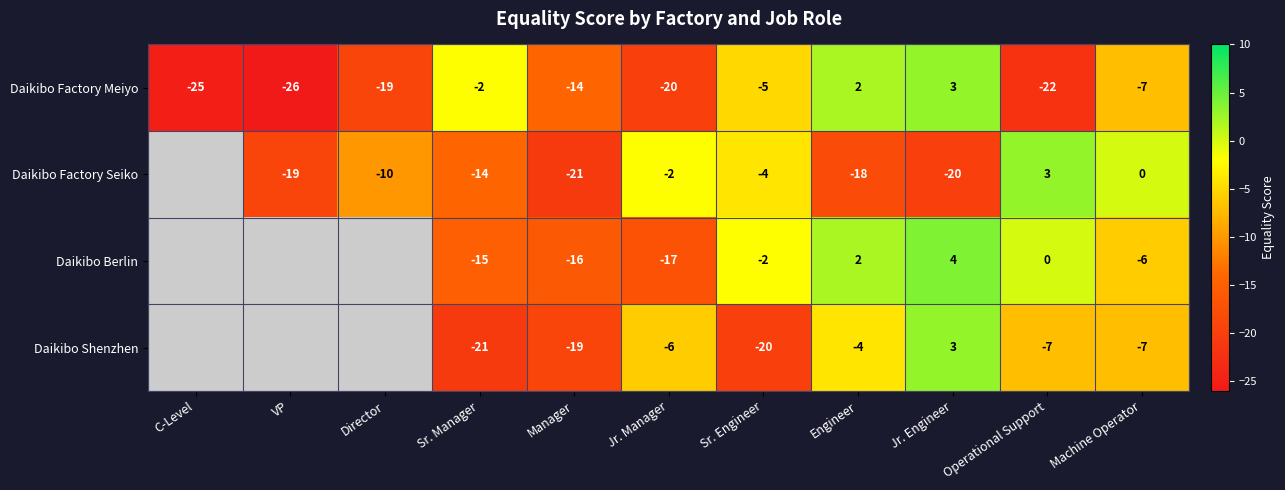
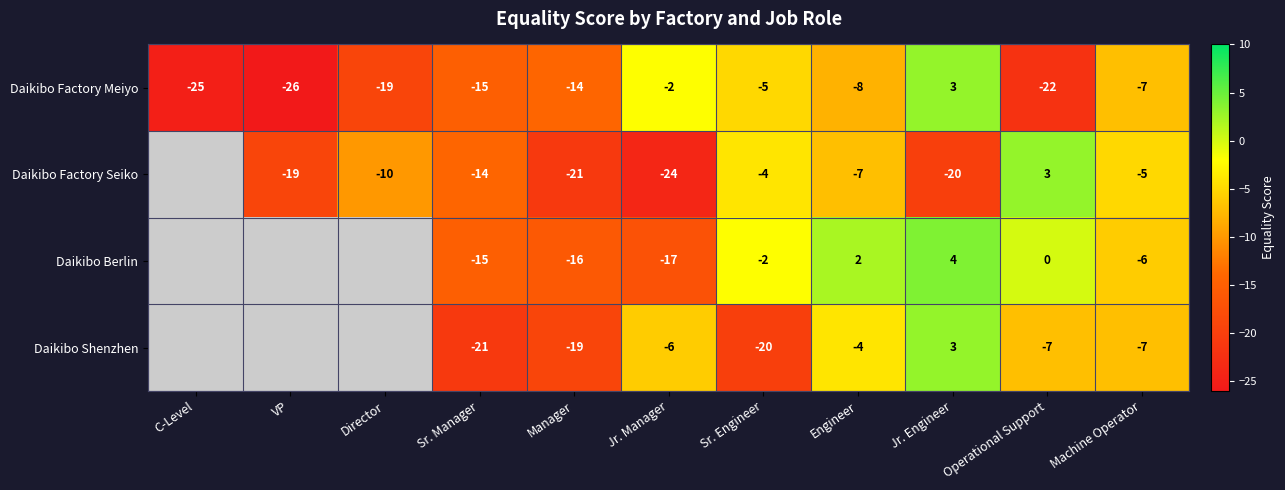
  {
    "Daikibo Factory Meiyo": {
      "C-Level": -25,
      "VP": -26,
      "Director": -19,
-     "Sr. Manager": -2,
+     "Sr. Manager": -15,
      "Manager": -14,
-     "Jr. Manager": -20,
+     "Jr. Manager": -2,
      "Sr. Engineer": -5,
-     "Engineer": 2,
+     "Engineer": -8,
      "Jr. Engineer": 3,
      "Operational Support": -22,
      "Machine Operator": -7
    },
    "Daikibo Factory Seiko": {
      "VP": -19,
      "Director": -10,
      "Sr. Manager": -14,
      "Manager": -21,
-     "Jr. Manager": -2,
+     "Jr. Manager": -24,
      "Sr. Engineer": -4,
-     "Engineer": -18,
+     "Engineer": -7,
      "Jr. Engineer": -20,
      "Operational Support": 3,
-     "Machine Operator": 0
+     "Machine Operator": -5
    },
    "Daikibo Berlin": {
      "Sr. Manager": -15,
      "Manager": -16,
      "Jr. Manager": -17,
      "Sr. Engineer": -2,
      "Engineer": 2,
      "Jr. Engineer": 4,
      "Operational Support": 0,
      "Machine Operator": -6
    },
    "Daikibo Shenzhen": {
      "Sr. Manager": -21,
      "Manager": -19,
      "Jr. Manager": -6,
      "Sr. Engineer": -20,
      "Engineer": -4,
      "Jr. Engineer": 3,
      "Operational Support": -7,
      "Machine Operator": -7
    }
  }
